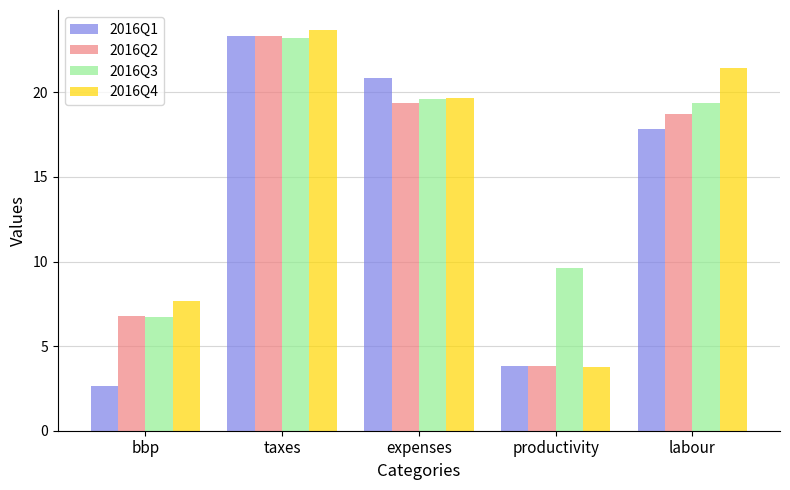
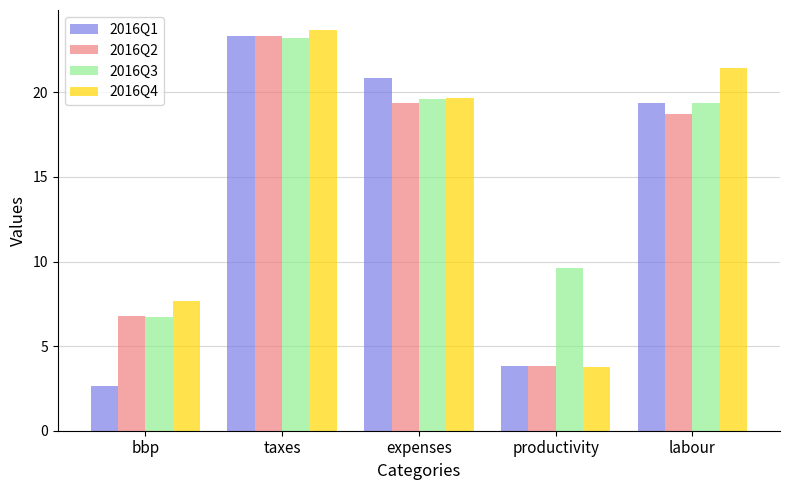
  {
    "2016Q1": {
      "bbp": 2.7,
      "taxes": 23.3,
      "expenses": 20.9,
      "productivity": 3.8,
-     "labour": 17.8
+     "labour": 19.4
    },
    "2016Q2": {
      "bbp": 6.8,
      "taxes": 23.3,
      "expenses": 19.4,
      "productivity": 3.8,
      "labour": 18.7
    },
    "2016Q3": {
      "bbp": 6.7,
      "taxes": 23.2,
      "expenses": 19.6,
      "productivity": 9.6,
      "labour": 19.4
    },
    "2016Q4": {
      "bbp": 7.6,
      "taxes": 23.7,
      "expenses": 19.7,
      "productivity": 3.7,
      "labour": 21.4
    }
  }
